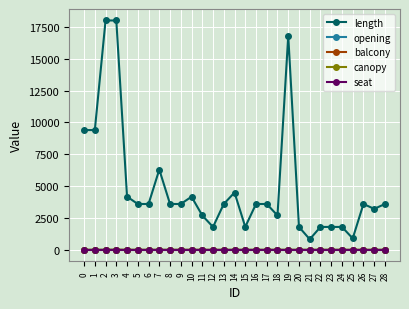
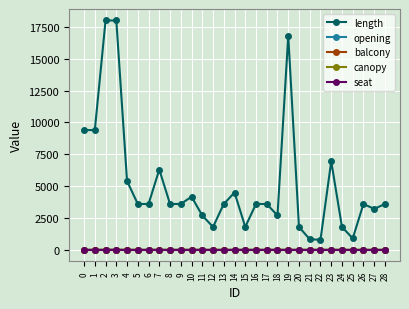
  {
    "length": {
      "0": 9400,
      "1": 9400,
      "2": 18000,
      "3": 18000,
-     "4": 4200,
+     "4": 5400,
      "5": 3600,
      "6": 3600,
      "7": 6300,
      "8": 3600,
      "9": 3600,
      "10": 4200,
      "11": 2700,
      "12": 1800,
      "13": 3600,
      "14": 4500,
      "15": 1800,
      "16": 3600,
      "17": 3600,
      "18": 2700,
      "19": 16800,
      "20": 1800,
      "21": 800,
-     "22": 1800,
-     "23": 1800,
+     "22": 800,
+     "23": 6900,
      "24": 1800,
      "25": 900,
      "26": 3600,
      "27": 3200,
      "28": 3600
    },
    "seat": {
      "0": 0,
      "1": 0,
      "2": 0,
      "3": 0,
      "4": 0,
      "5": 0,
      "6": 0,
      "7": 0,
      "8": 0,
      "9": 0,
      "10": 0,
      "11": 0,
      "12": 0,
      "13": 0,
      "14": 0,
      "15": 0,
      "16": 0,
      "17": 0,
      "18": 0,
      "19": 0,
      "20": 0,
      "21": 0,
      "22": 0,
      "23": 0,
      "24": 0,
      "25": 0,
      "26": 0,
      "27": 0,
      "28": 0
    }
  }
